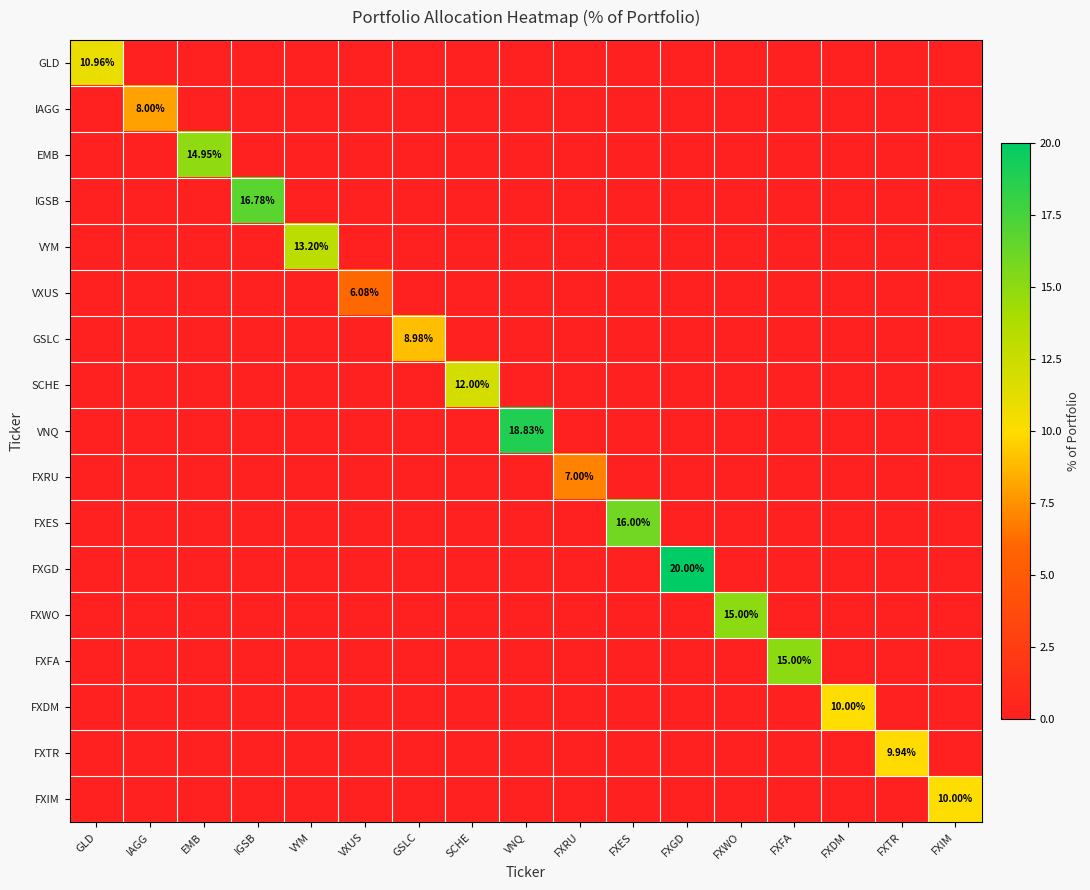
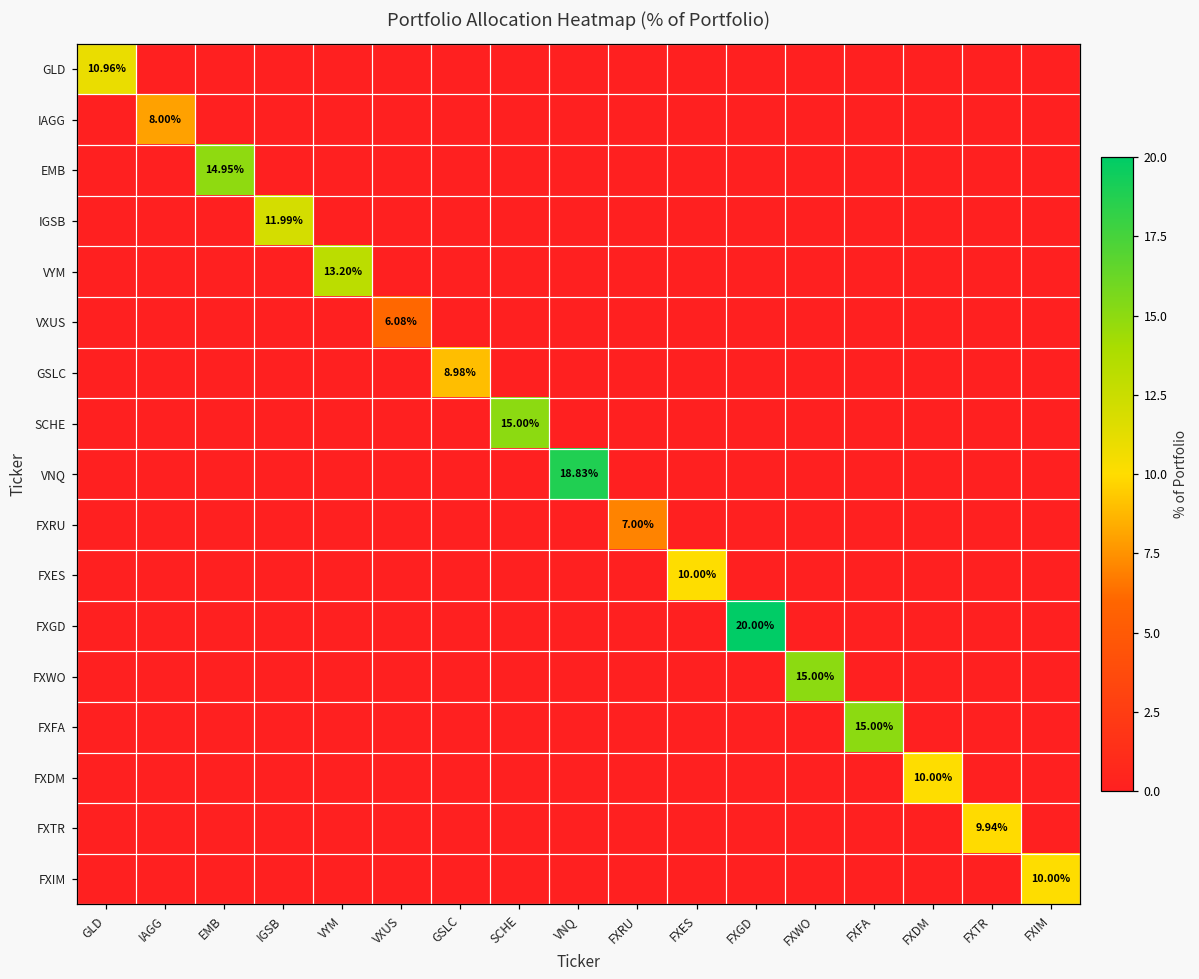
  {
    "GLD": {
      "GLD": "10.96%"
    },
    "IAGG": {
      "IAGG": "8.00%"
    },
    "EMB": {
      "EMB": "14.95%"
    },
    "IGSB": {
-     "IGSB": "16.78%"
+     "IGSB": "11.99%"
    },
    "VYM": {
      "VYM": "13.20%"
    },
    "VXUS": {
      "VXUS": "6.08%"
    },
    "GSLC": {
      "GSLC": "8.98%"
    },
    "SCHE": {
-     "SCHE": "12.00%"
+     "SCHE": "15.00%"
    },
    "VNQ": {
      "VNQ": "18.83%"
    },
    "FXRU": {
      "FXRU": "7.00%"
    },
    "FXES": {
-     "FXES": "16.00%"
+     "FXES": "10.00%"
    },
    "FXGD": {
      "FXGD": "20.00%"
    },
    "FXWO": {
      "FXWO": "15.00%"
    },
    "FXFA": {
      "FXFA": "15.00%"
    },
    "FXDM": {
      "FXDM": "10.00%"
    },
    "FXTR": {
      "FXTR": "9.94%"
    },
    "FXIM": {
      "FXIM": "10.00%"
    }
  }
